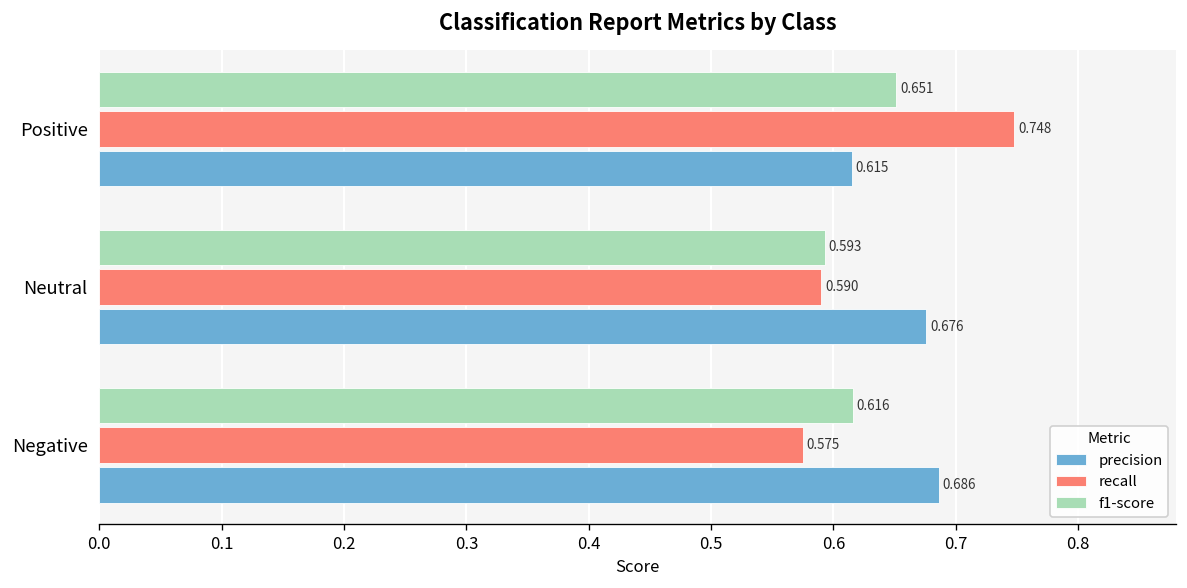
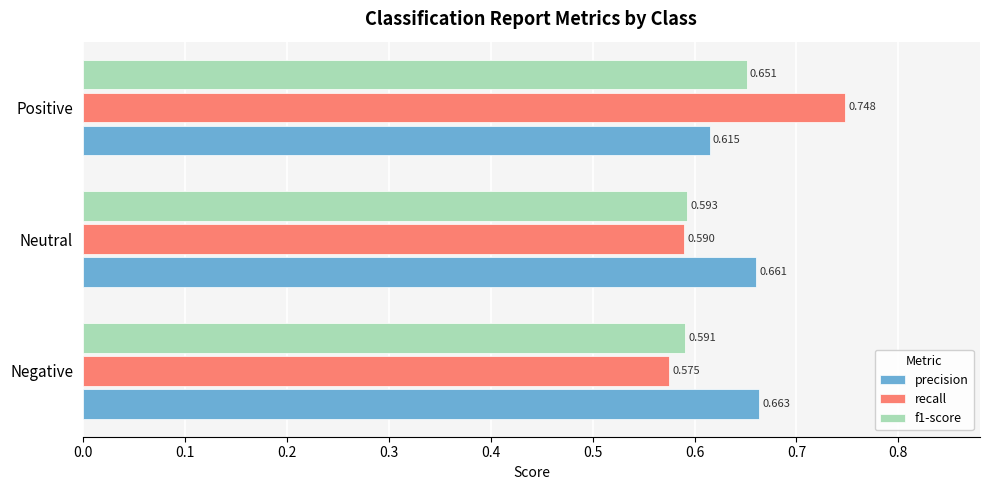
  {
    "precision": {
      "Positive": 0.615,
-     "Neutral": 0.676,
-     "Negative": 0.686
+     "Neutral": 0.661,
+     "Negative": 0.663
    },
    "recall": {
      "Positive": 0.748,
      "Neutral": 0.590,
      "Negative": 0.575
    },
    "f1-score": {
      "Positive": 0.651,
      "Neutral": 0.593,
-     "Negative": 0.616
+     "Negative": 0.591
    }
  }
